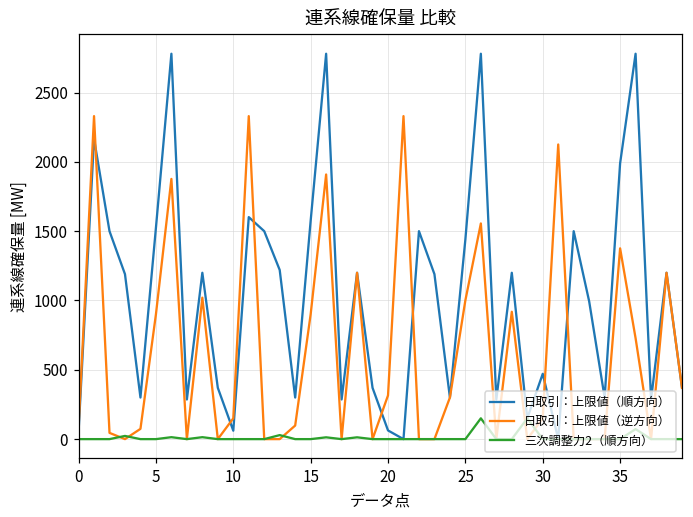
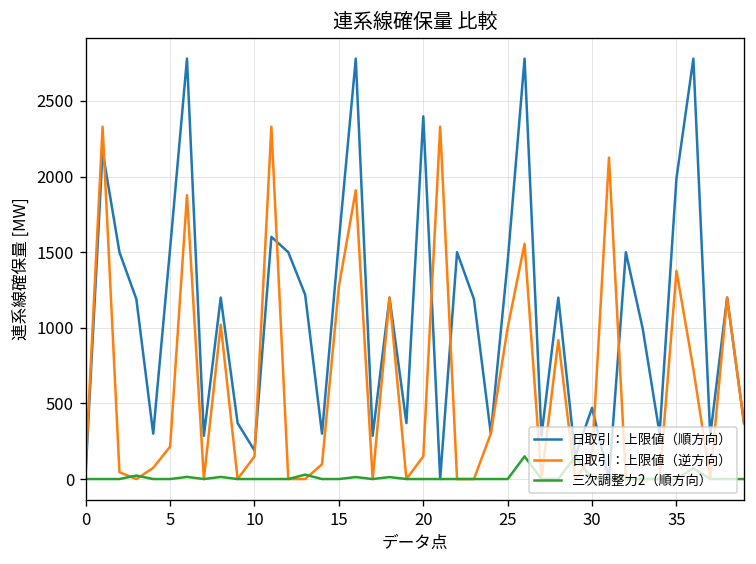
  {
    "日取引：上限値（順方向）": {
      "0": 50,
      "5": 1520,
-     "10": 60,
+     "10": 190,
      "15": 1570,
-     "20": 60,
+     "20": 2400,
      "25": 1440,
      "30": 470,
      "35": 1990
    },
    "日取引：上限値（逆方向）": {
      "0": 80,
-     "5": 900,
+     "5": 210,
      "10": 150,
-     "15": 900,
-     "20": 320,
+     "15": 1270,
+     "20": 150,
      "25": 1000,
      "35": 1380
    },
    "三次調整力2（順方向）": {
      "0": 0,
      "5": 0,
      "10": 0,
      "15": 0,
      "20": 0,
      "25": 0
    }
  }
